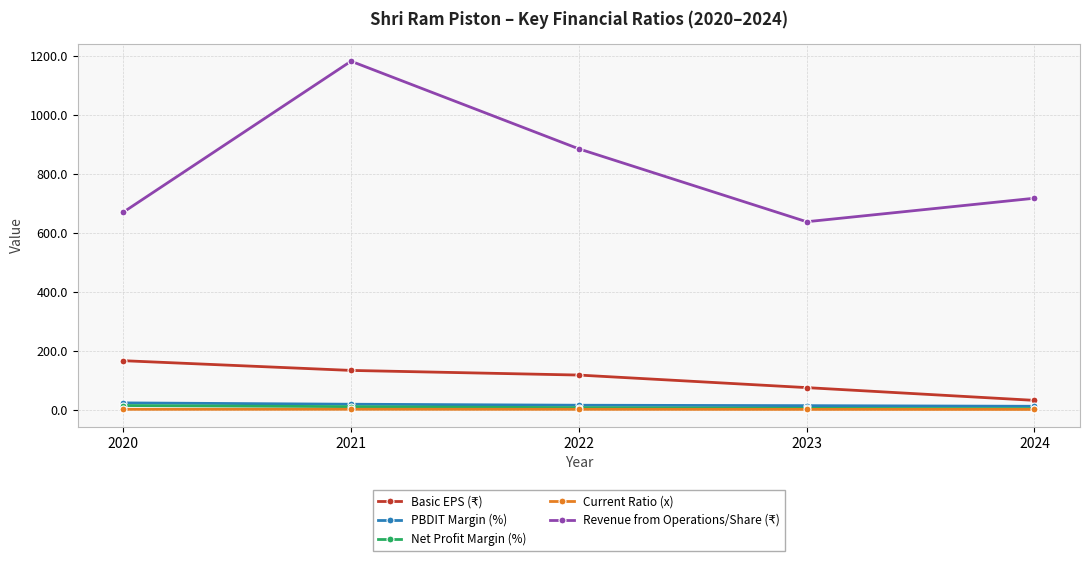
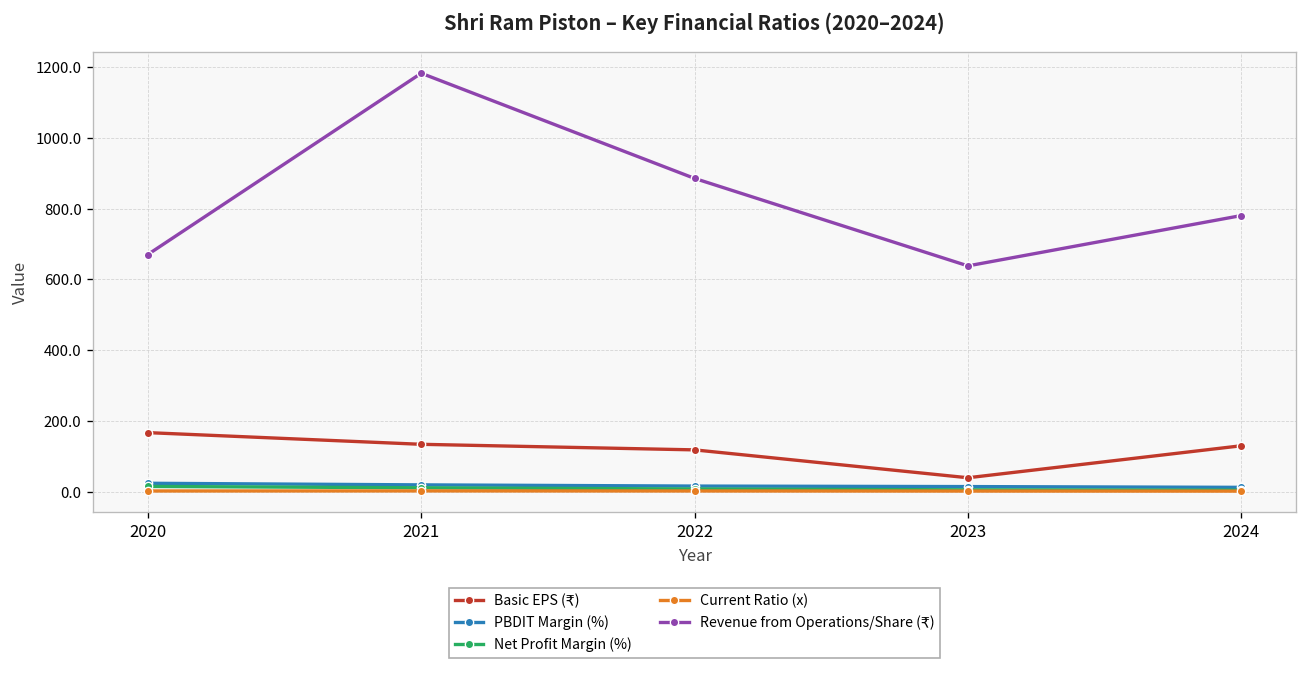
  {
    "Basic EPS (₹)": {
      "2020": 170,
      "2021": 130,
      "2022": 120,
-     "2023": 80,
-     "2024": 30
+     "2023": 40,
+     "2024": 130
    },
    "PBDIT Margin (%)": {
      "2020": 20,
      "2023": 10
    },
    "Net Profit Margin (%)": {
      "2020": 20
    },
    "Current Ratio (x)": {
      "2020": 0,
      "2021": 0
    },
    "Revenue from Operations/Share (₹)": {
      "2020": 670,
      "2021": 1180,
      "2022": 890,
      "2023": 640,
-     "2024": 720
+     "2024": 780
    }
  }
